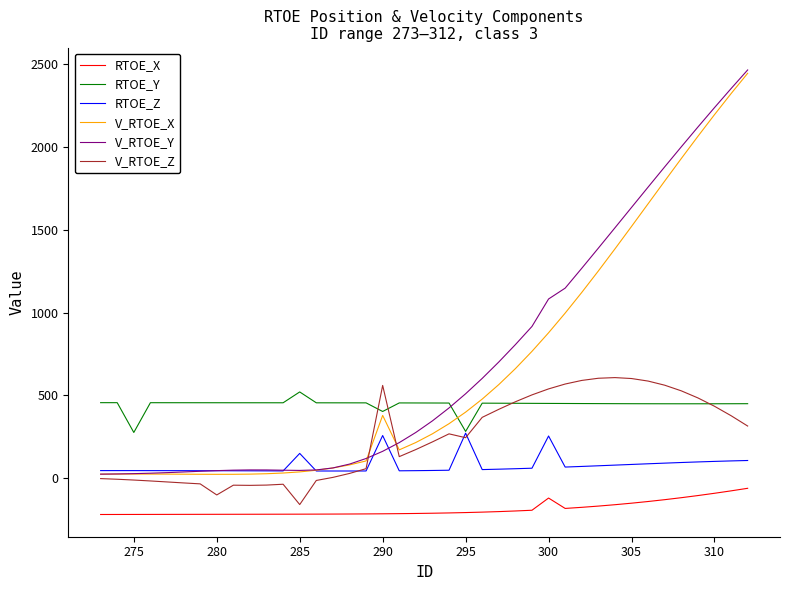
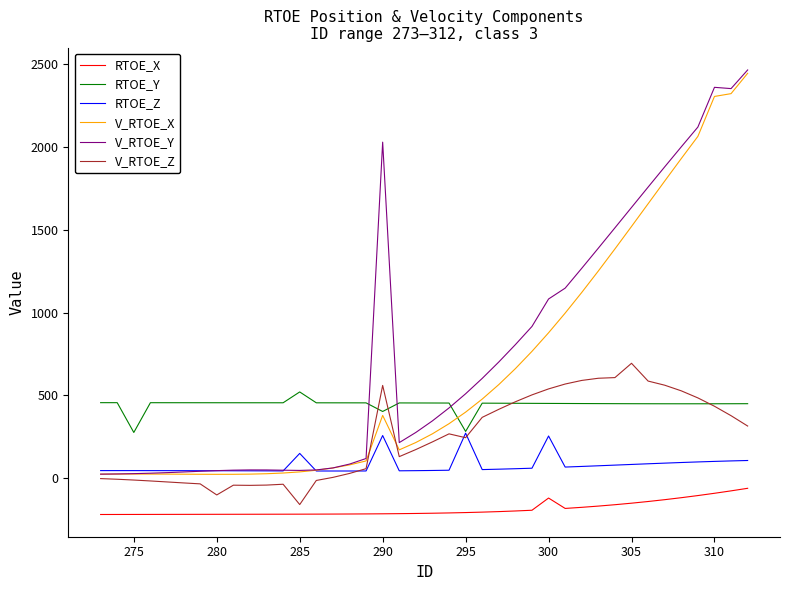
  {
    "RTOE_X": {
      "275": -220,
      "280": -220,
      "285": -220,
      "290": -220,
      "295": -210,
      "300": -120,
      "305": -150,
      "310": -90
    },
    "RTOE_Y": {
      "275": 280,
      "280": 460,
      "285": 520,
      "290": 400,
      "300": 450,
      "305": 450
    },
    "RTOE_Z": {
      "275": 50,
      "285": 150,
      "290": 260,
      "300": 250,
      "305": 80,
      "310": 100
    },
    "V_RTOE_X": {
      "280": 20,
      "290": 380,
      "295": 400,
      "300": 880,
      "305": 1520,
-     "310": 2190
+     "310": 2300
    },
    "V_RTOE_Y": {
-     "290": 160,
+     "290": 2030,
      "295": 510,
      "300": 1080,
      "305": 1630,
-     "310": 2240
+     "310": 2360
    },
    "V_RTOE_Z": {
      "275": -10,
      "280": -100,
      "285": -160,
      "290": 560,
      "295": 240,
      "300": 540,
-     "305": 600
+     "305": 690
    }
  }
